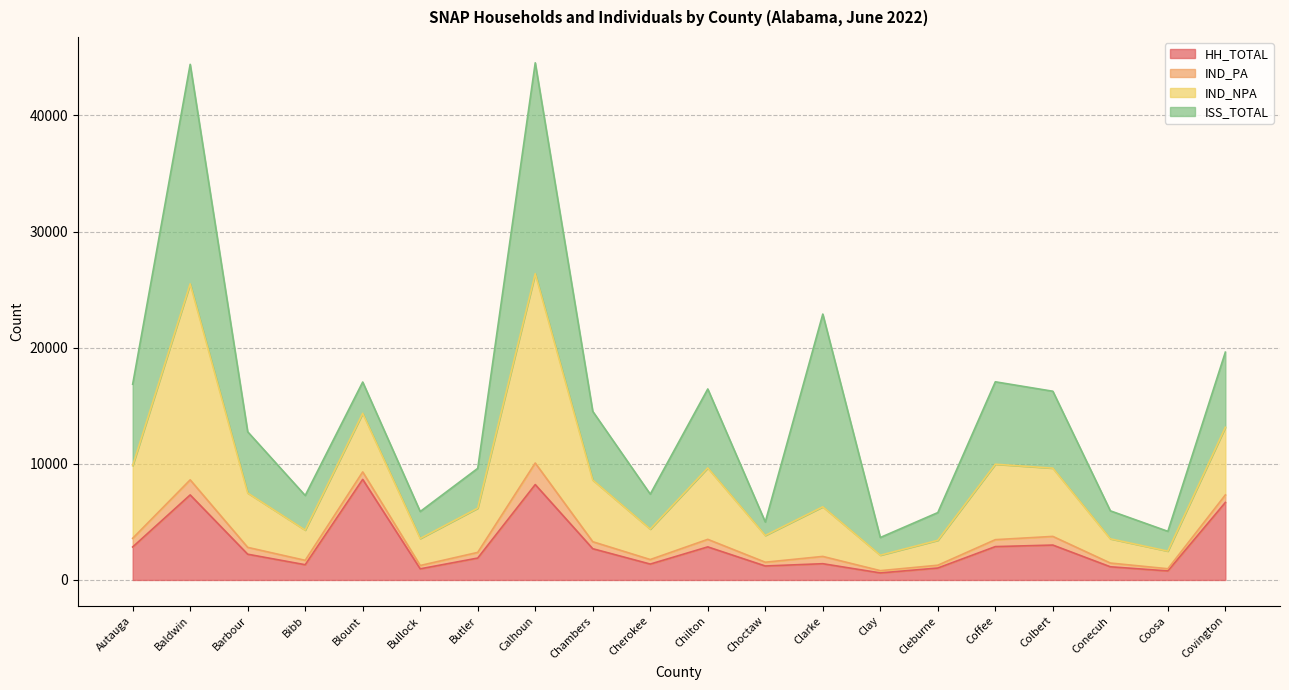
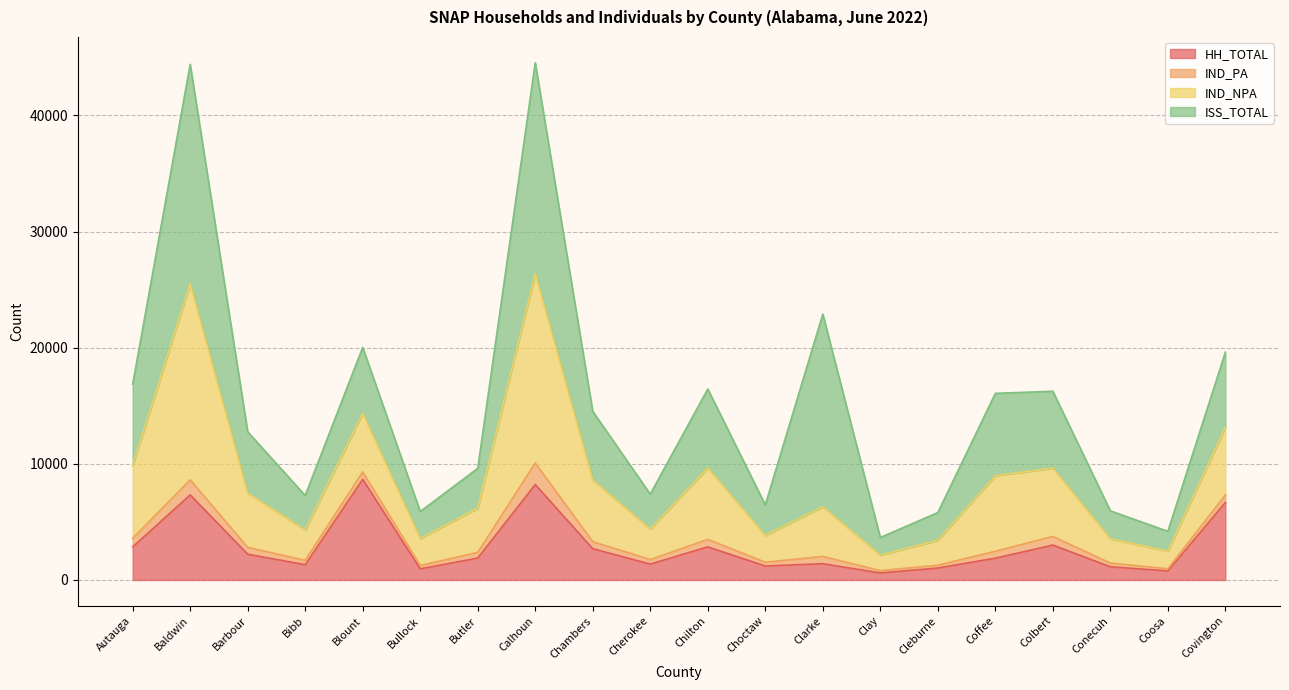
  {
    "HH_TOTAL": {
      "Autauga": 2800,
      "Baldwin": 7300,
      "Barbour": 2200,
      "Bibb": 1300,
      "Blount": 8700,
      "Bullock": 1000,
      "Butler": 1900,
      "Calhoun": 8200,
      "Chambers": 2700,
      "Cherokee": 1400,
      "Chilton": 2800,
      "Choctaw": 1200,
      "Clarke": 1400,
      "Cleburne": 1000,
-     "Coffee": 2900,
+     "Coffee": 1900,
      "Colbert": 3000,
      "Conecuh": 1100,
      "Covington": 6700
    },
    "ISS_TOTAL": {
      "Autauga": 7000,
      "Baldwin": 18900,
      "Barbour": 5300,
      "Bibb": 3000,
-     "Blount": 2700,
+     "Blount": 5700,
      "Bullock": 2300,
      "Butler": 3400,
      "Calhoun": 18200,
      "Chambers": 5900,
      "Cherokee": 3000,
      "Chilton": 6800,
-     "Choctaw": 1200,
+     "Choctaw": 2600,
      "Clarke": 16600,
      "Clay": 1500,
      "Cleburne": 2400,
      "Coffee": 7100,
      "Colbert": 6600,
      "Conecuh": 2400,
      "Coosa": 1700,
      "Covington": 6500
    }
  }
